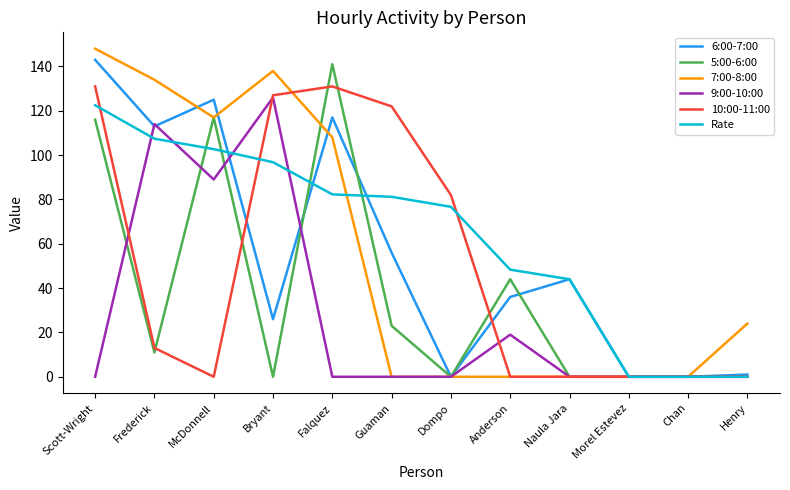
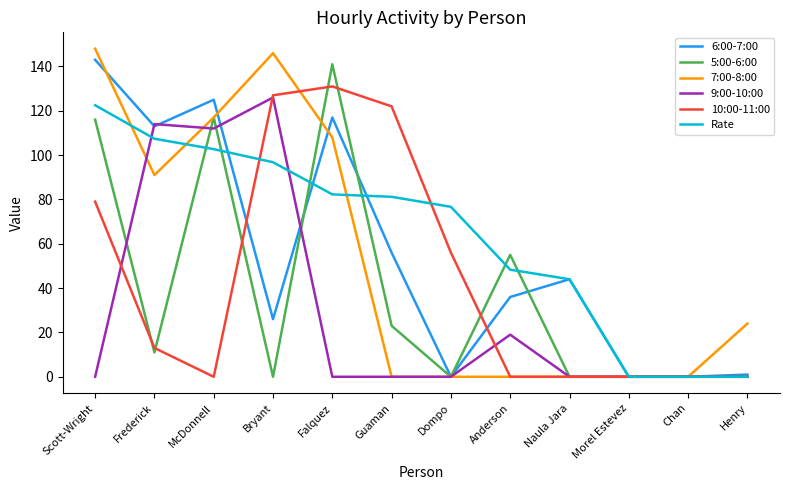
  {
    "5:00-6:00": {
      "Scott-Wright": 116,
      "Frederick": 11,
      "Bryant": 0,
      "Falquez": 141,
      "Guaman": 23,
-     "Anderson": 44
+     "Anderson": 55
    },
    "7:00-8:00": {
      "Scott-Wright": 148,
-     "Frederick": 134,
-     "Bryant": 138,
+     "Frederick": 91,
+     "Bryant": 146,
      "Falquez": 108,
      "Henry": 24
    },
    "9:00-10:00": {
      "Scott-Wright": 0,
-     "McDonnell": 89,
+     "McDonnell": 112,
      "Falquez": 0,
      "Anderson": 19
    },
    "10:00-11:00": {
-     "Scott-Wright": 131,
+     "Scott-Wright": 79,
      "Frederick": 13,
      "McDonnell": 0,
      "Falquez": 131,
      "Guaman": 122,
-     "Dompo": 82
+     "Dompo": 56
    }
  }
